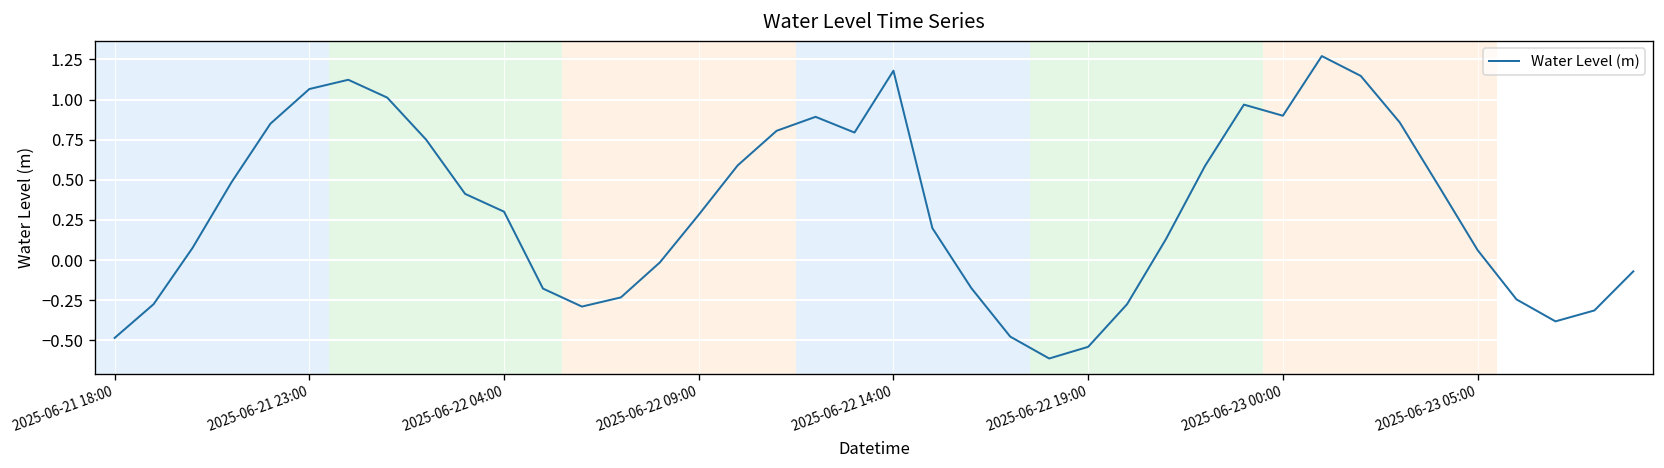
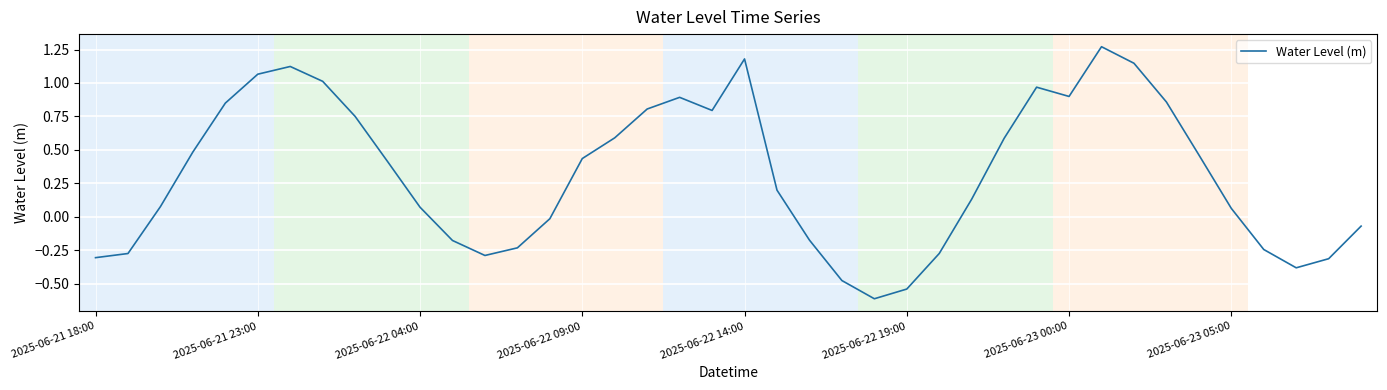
  {
-   "2025-06-21 18:00": -0.48,
+   "2025-06-21 18:00": -0.31,
    "2025-06-21 23:00": 1.07,
-   "2025-06-22 04:00": 0.30,
-   "2025-06-22 09:00": 0.28,
+   "2025-06-22 04:00": 0.07,
+   "2025-06-22 09:00": 0.44,
    "2025-06-22 14:00": 1.18,
    "2025-06-22 19:00": -0.54,
    "2025-06-23 00:00": 0.90,
    "2025-06-23 05:00": 0.06
  }
